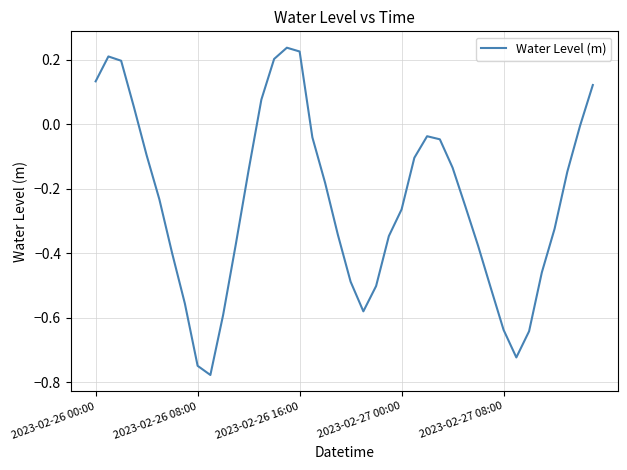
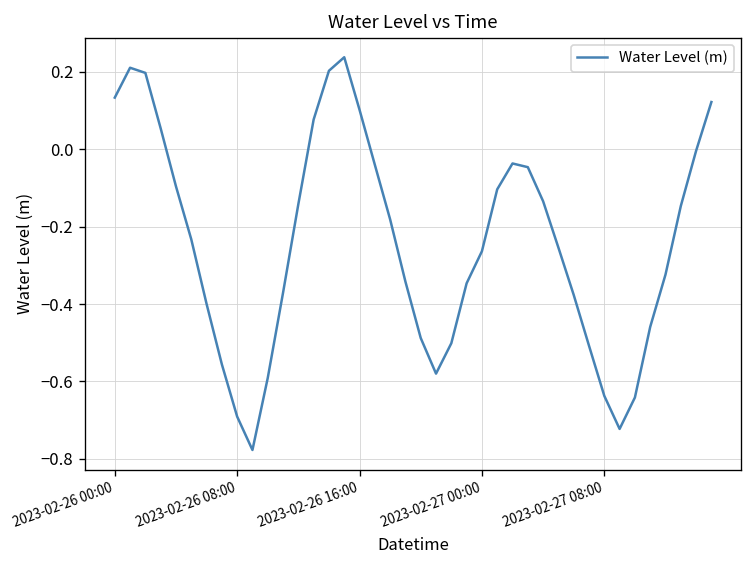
  {
    "2023-02-26 00:00": 0.13,
-   "2023-02-26 08:00": -0.75,
-   "2023-02-26 16:00": 0.23,
+   "2023-02-26 08:00": -0.69,
+   "2023-02-26 16:00": 0.10,
    "2023-02-27 00:00": -0.26,
    "2023-02-27 08:00": -0.64
  }
